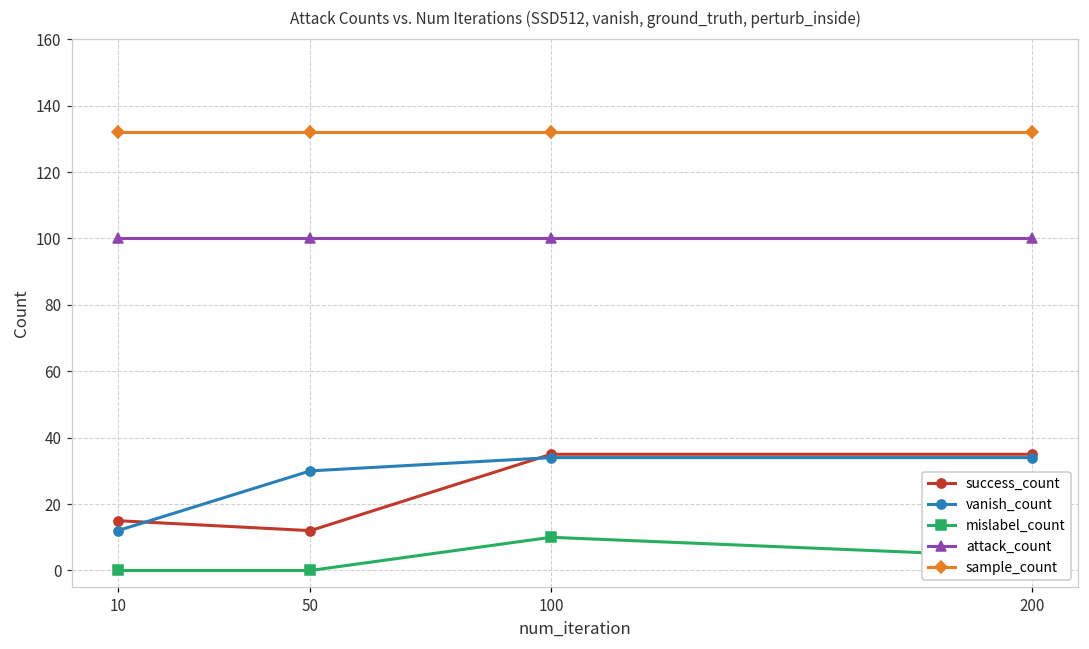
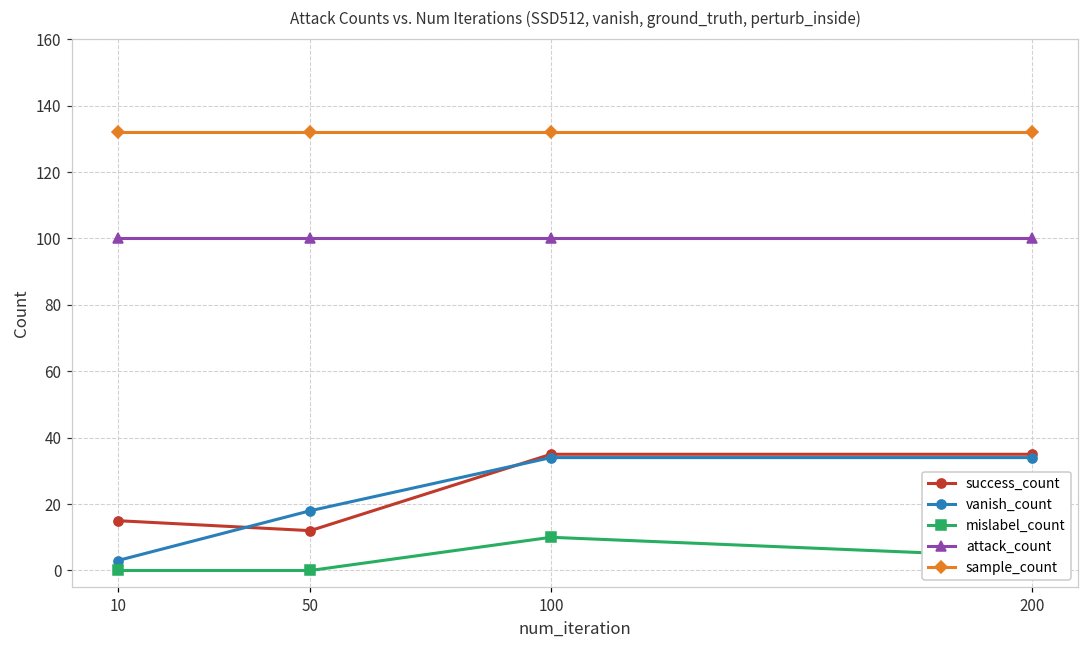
  {
    "success_count": {
      "10": 15,
      "50": 12,
      "100": 35,
      "200": 35
    },
    "vanish_count": {
-     "10": 12,
-     "50": 30,
+     "10": 3,
+     "50": 18,
      "100": 34,
      "200": 34
    },
    "mislabel_count": {
      "10": 0,
      "50": 0,
      "100": 10
    },
    "attack_count": {
      "10": 100,
      "50": 100,
      "100": 100,
      "200": 100
    },
    "sample_count": {
      "10": 132,
      "50": 132,
      "100": 132,
      "200": 132
    }
  }
